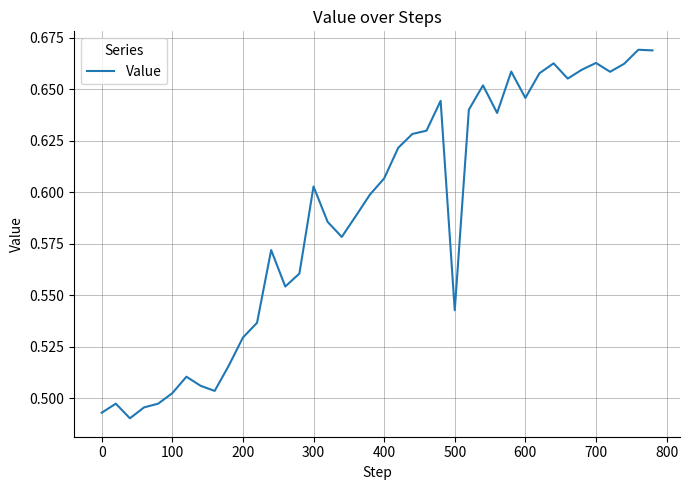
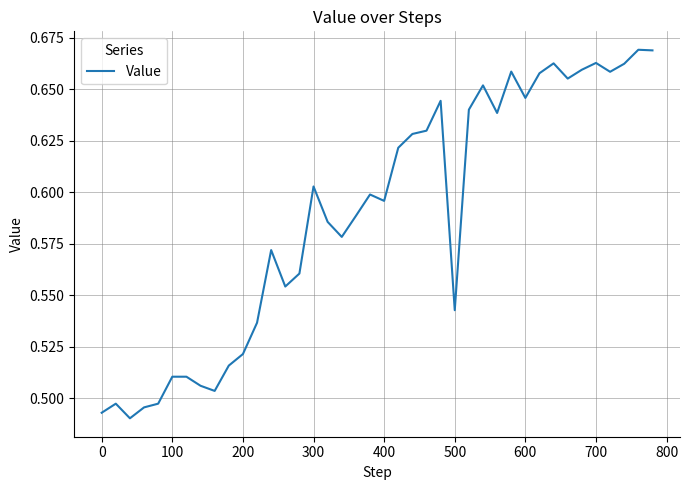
  {
    "0": 0.493,
-   "100": 0.502,
-   "200": 0.529,
+   "100": 0.510,
+   "200": 0.521,
    "300": 0.603,
-   "400": 0.607,
+   "400": 0.596,
    "500": 0.543,
    "600": 0.646,
    "700": 0.663
  }
